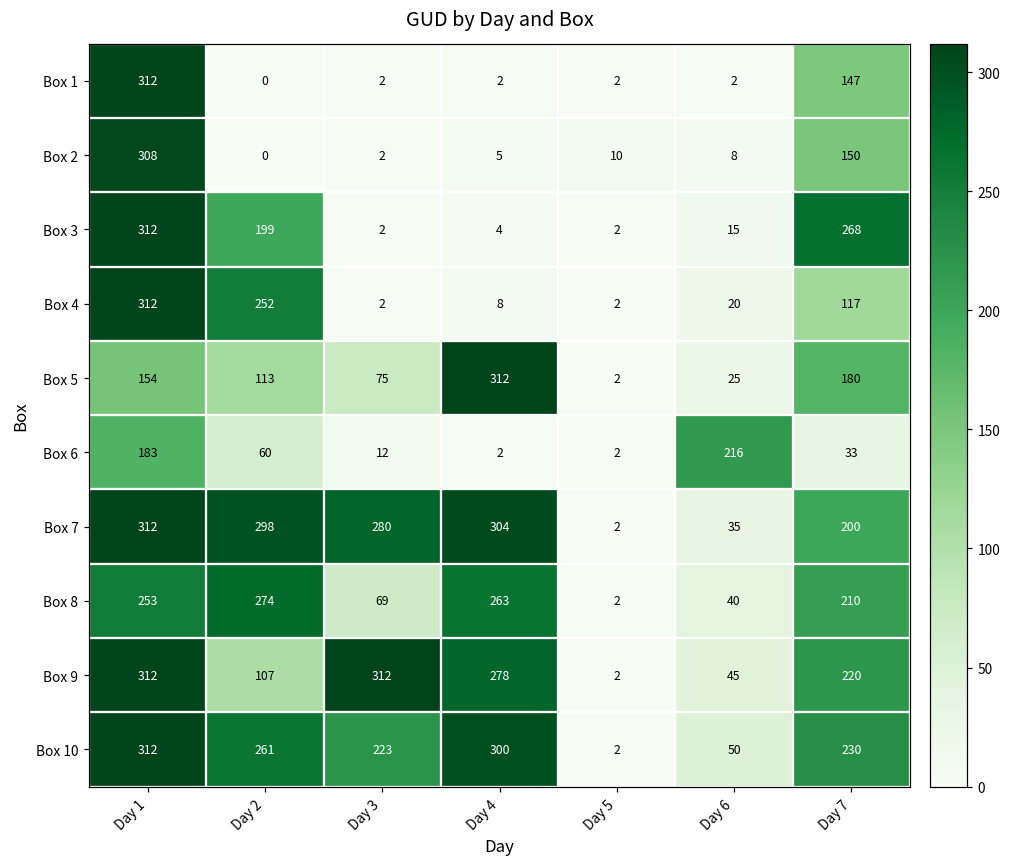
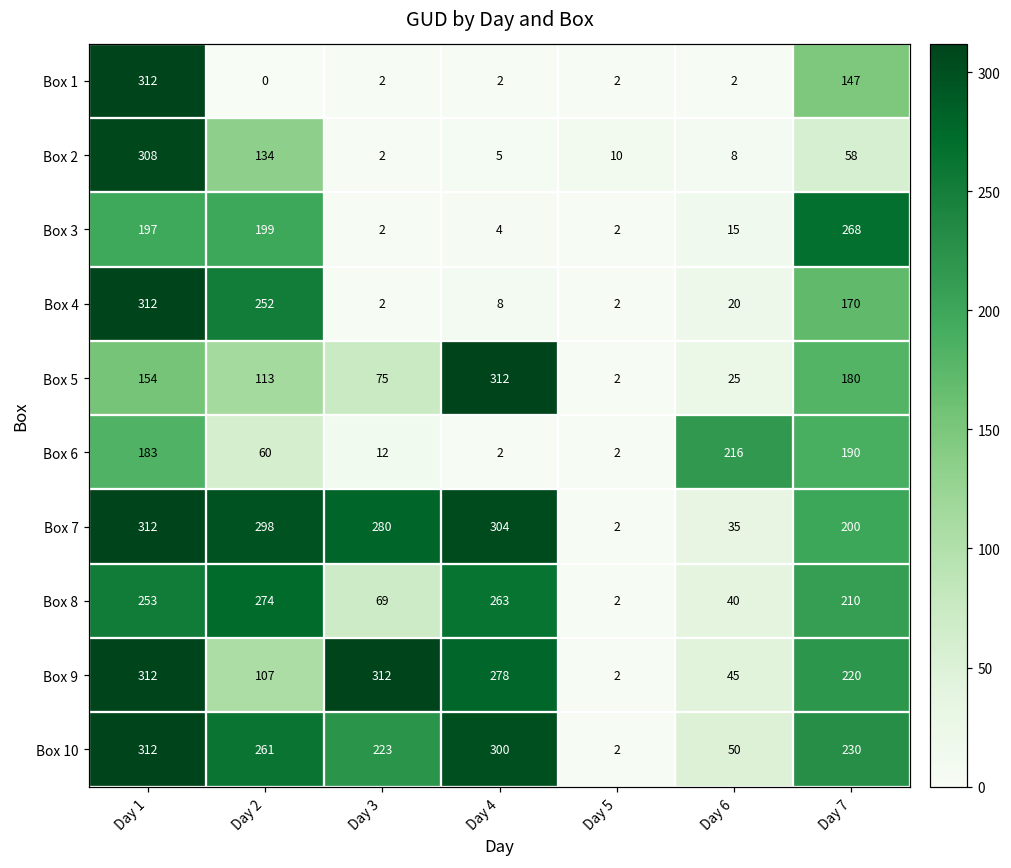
  {
    "Box 1": {
      "Day 1": 312,
      "Day 2": 0,
      "Day 3": 2,
      "Day 4": 2,
      "Day 5": 2,
      "Day 6": 2,
      "Day 7": 147
    },
    "Box 2": {
      "Day 1": 308,
-     "Day 2": 0,
+     "Day 2": 134,
      "Day 3": 2,
      "Day 4": 5,
      "Day 5": 10,
      "Day 6": 8,
-     "Day 7": 150
+     "Day 7": 58
    },
    "Box 3": {
-     "Day 1": 312,
+     "Day 1": 197,
      "Day 2": 199,
      "Day 3": 2,
      "Day 4": 4,
      "Day 5": 2,
      "Day 6": 15,
      "Day 7": 268
    },
    "Box 4": {
      "Day 1": 312,
      "Day 2": 252,
      "Day 3": 2,
      "Day 4": 8,
      "Day 5": 2,
      "Day 6": 20,
-     "Day 7": 117
+     "Day 7": 170
    },
    "Box 5": {
      "Day 1": 154,
      "Day 2": 113,
      "Day 3": 75,
      "Day 4": 312,
      "Day 5": 2,
      "Day 6": 25,
      "Day 7": 180
    },
    "Box 6": {
      "Day 1": 183,
      "Day 2": 60,
      "Day 3": 12,
      "Day 4": 2,
      "Day 5": 2,
      "Day 6": 216,
-     "Day 7": 33
+     "Day 7": 190
    },
    "Box 7": {
      "Day 1": 312,
      "Day 2": 298,
      "Day 3": 280,
      "Day 4": 304,
      "Day 5": 2,
      "Day 6": 35,
      "Day 7": 200
    },
    "Box 8": {
      "Day 1": 253,
      "Day 2": 274,
      "Day 3": 69,
      "Day 4": 263,
      "Day 5": 2,
      "Day 6": 40,
      "Day 7": 210
    },
    "Box 9": {
      "Day 1": 312,
      "Day 2": 107,
      "Day 3": 312,
      "Day 4": 278,
      "Day 5": 2,
      "Day 6": 45,
      "Day 7": 220
    },
    "Box 10": {
      "Day 1": 312,
      "Day 2": 261,
      "Day 3": 223,
      "Day 4": 300,
      "Day 5": 2,
      "Day 6": 50,
      "Day 7": 230
    }
  }
